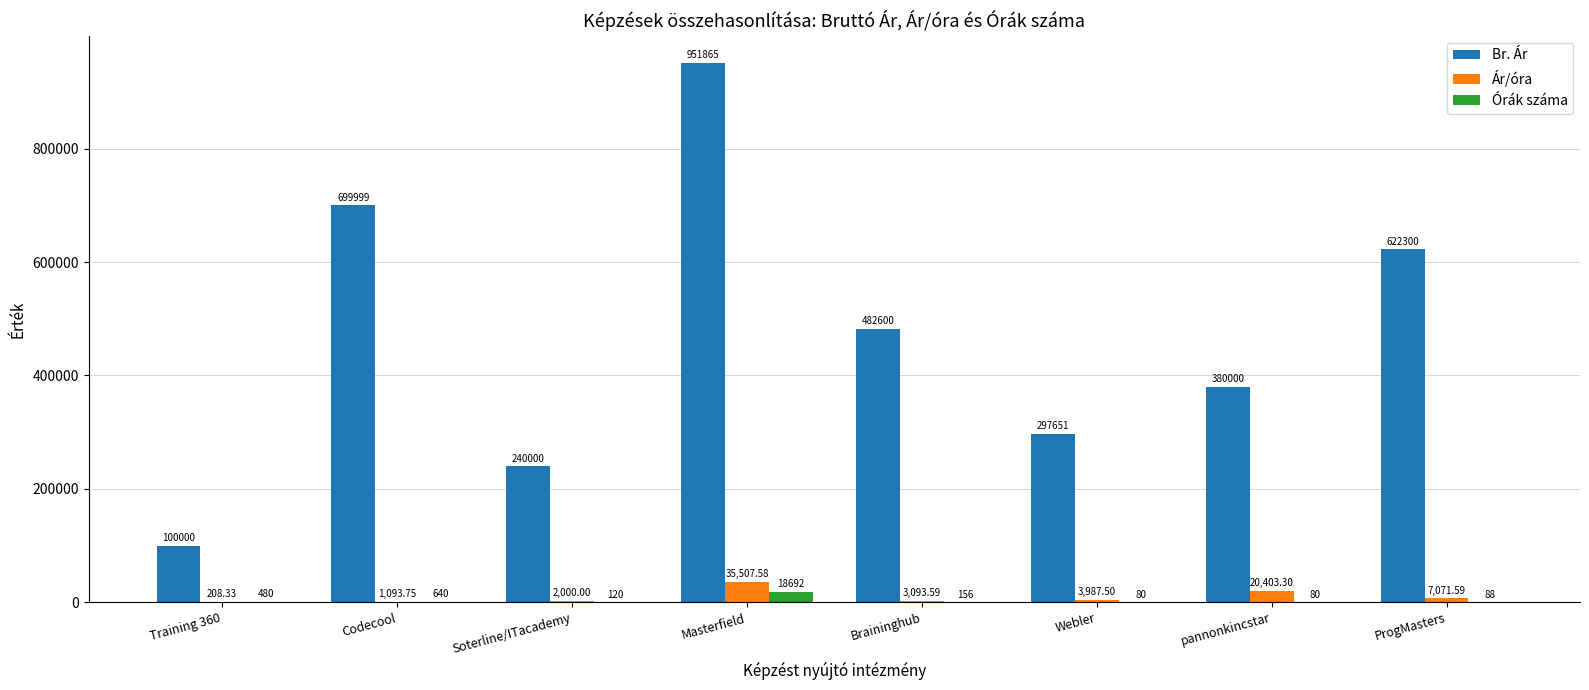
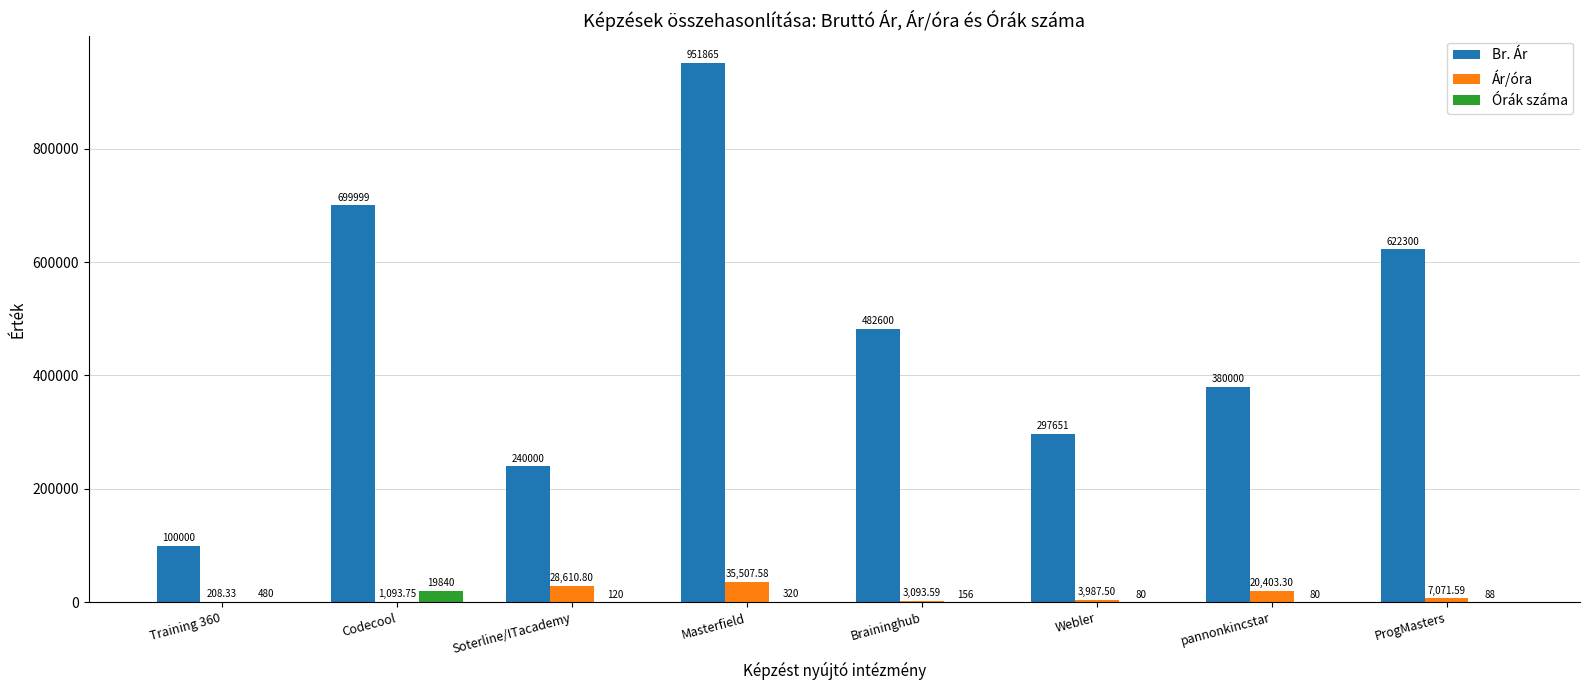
  {
    "Br. Ár": {
      "Training 360": "100000",
      "Codecool": "699999",
      "Soterline/ITacademy": "240000",
      "Masterfield": "951865",
      "Braininghub": "482600",
      "Webler": "297651",
      "pannonkincstar": "380000",
      "ProgMasters": "622300"
    },
    "Ár/óra": {
      "Training 360": "208.33",
      "Codecool": "1,093.75",
-     "Soterline/ITacademy": "2,000.00",
+     "Soterline/ITacademy": "28,610.80",
      "Masterfield": "35,507.58",
      "Braininghub": "3,093.59",
      "Webler": "3,987.50",
      "pannonkincstar": "20,403.30",
      "ProgMasters": "7,071.59"
    },
    "Órák száma": {
      "Training 360": "480",
-     "Codecool": "640",
+     "Codecool": "19840",
      "Soterline/ITacademy": "120",
-     "Masterfield": "18692",
+     "Masterfield": "320",
      "Braininghub": "156",
      "Webler": "80",
      "pannonkincstar": "80",
      "ProgMasters": "88"
    }
  }
